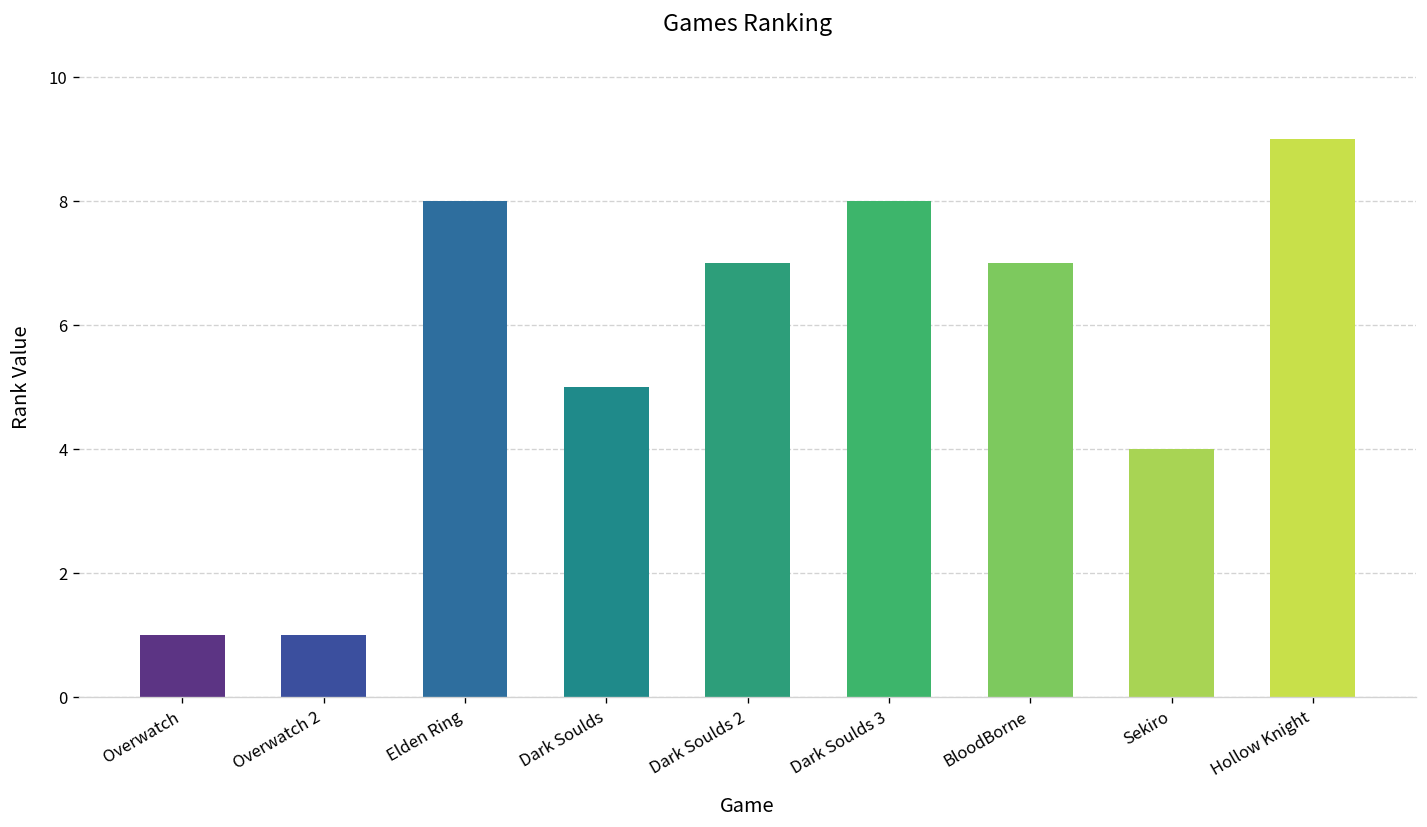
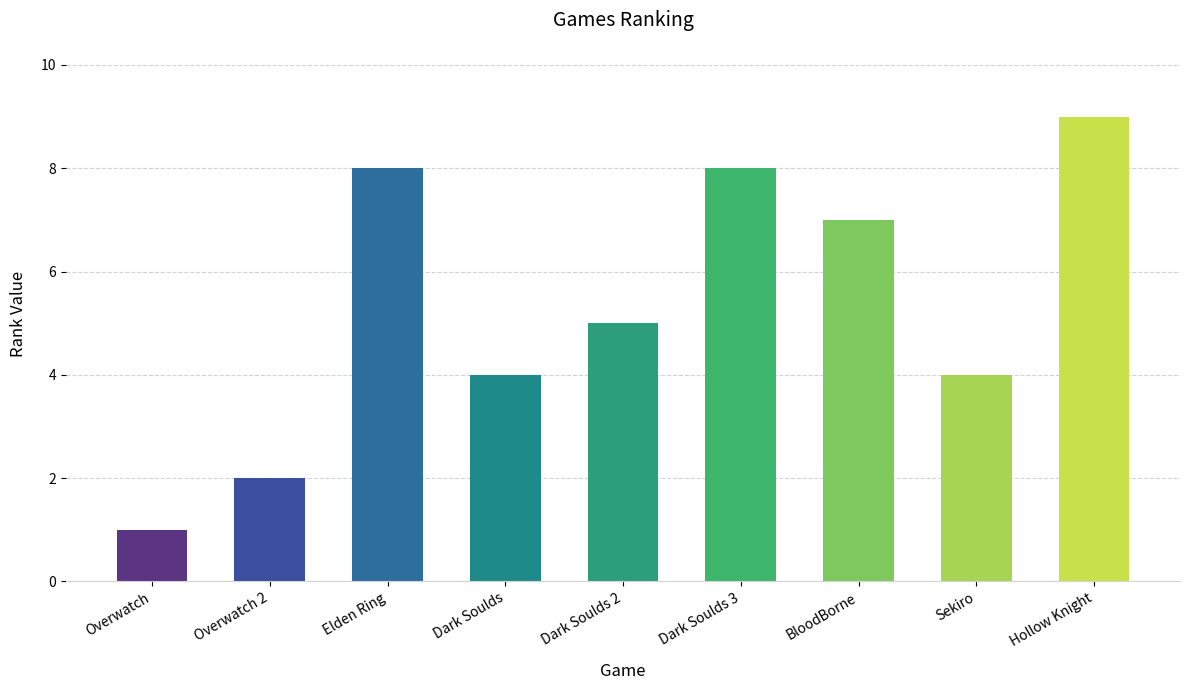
  {
    "Overwatch": 1,
-   "Overwatch 2": 1,
+   "Overwatch 2": 2,
    "Elden Ring": 8,
-   "Dark Soulds": 5,
-   "Dark Soulds 2": 7,
+   "Dark Soulds": 4,
+   "Dark Soulds 2": 5,
    "Dark Soulds 3": 8,
    "BloodBorne": 7,
    "Sekiro": 4,
    "Hollow Knight": 9
  }
